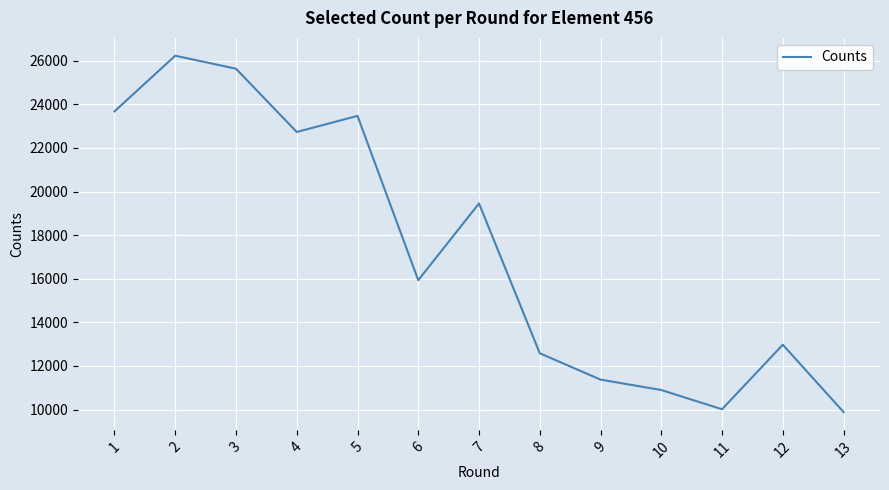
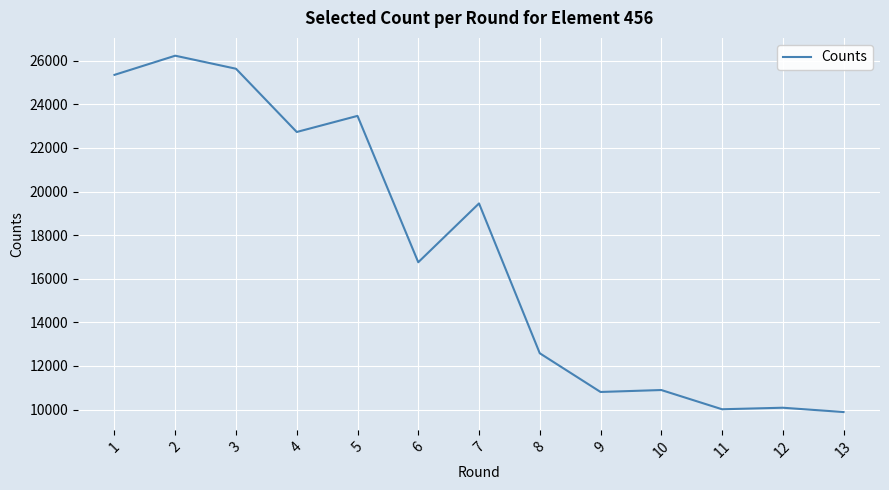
  {
-   "1": 23700,
+   "1": 25400,
    "2": 26200,
    "3": 25600,
    "4": 22700,
    "5": 23500,
-   "6": 15900,
+   "6": 16800,
    "7": 19500,
    "8": 12600,
-   "9": 11400,
+   "9": 10800,
    "10": 10900,
    "11": 10000,
-   "12": 13000,
+   "12": 10100,
    "13": 9900
  }
